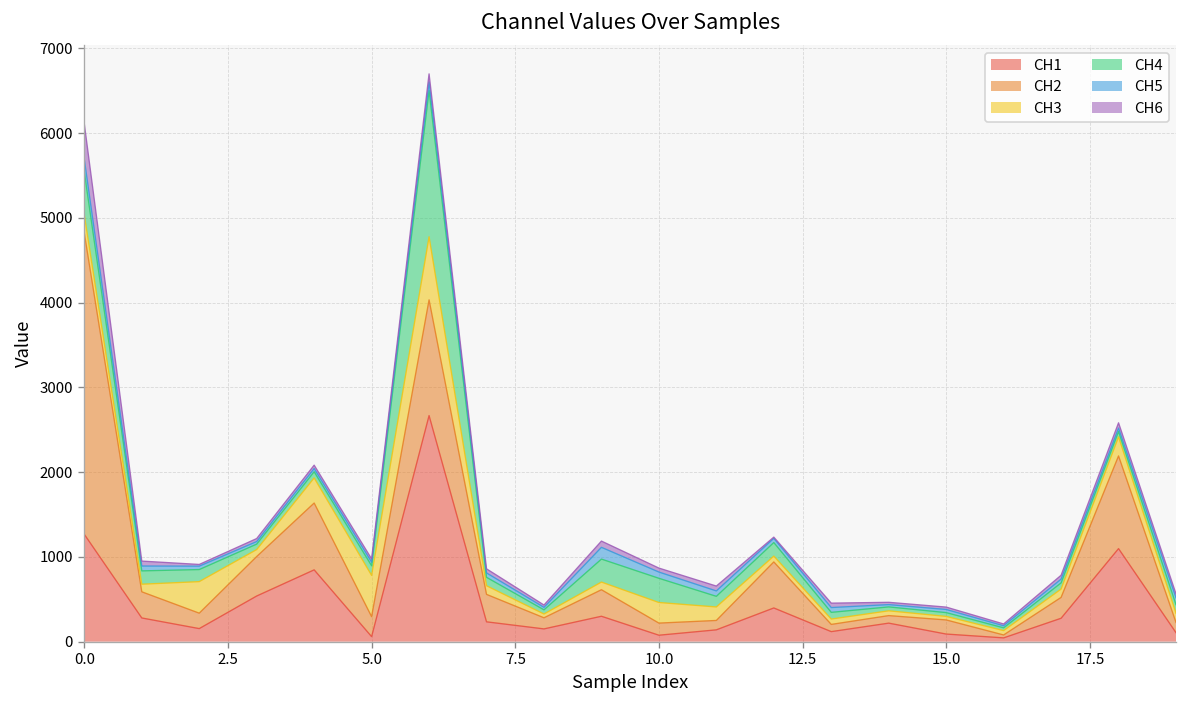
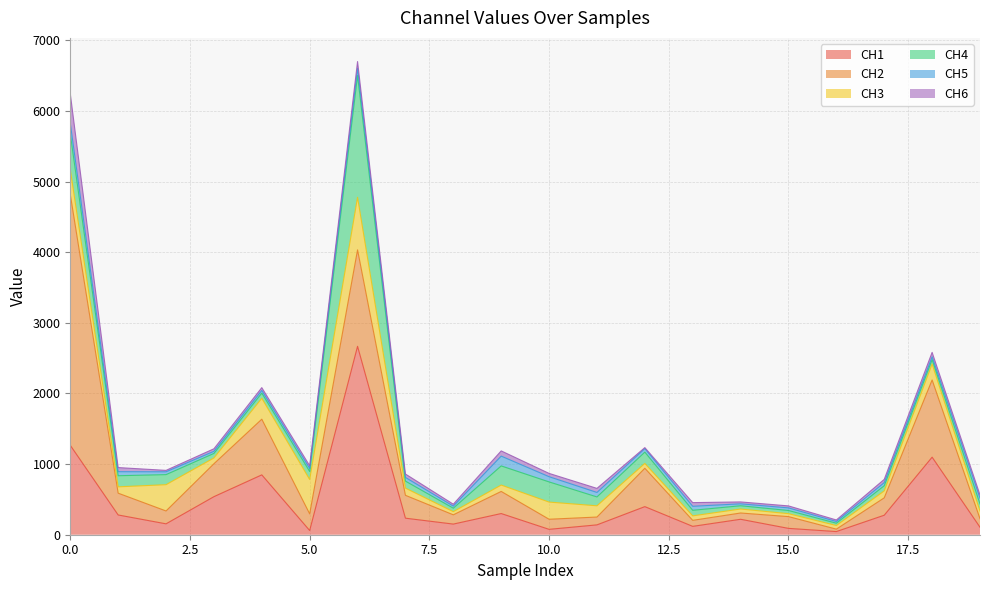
  {
    "CH3": {
-     "0.0": 200,
+     "0.0": 400,
      "5.0": 500,
      "10.0": 200,
      "15.0": 0
    },
    "CH4": {
      "0.0": 500,
      "5.0": 100,
      "10.0": 300,
      "15.0": 0
    },
    "CH5": {
      "0.0": 100,
      "5.0": 0,
      "10.0": 100
    },
    "CH6": {
      "0.0": 400,
      "5.0": 0,
      "10.0": 0
    }
  }
